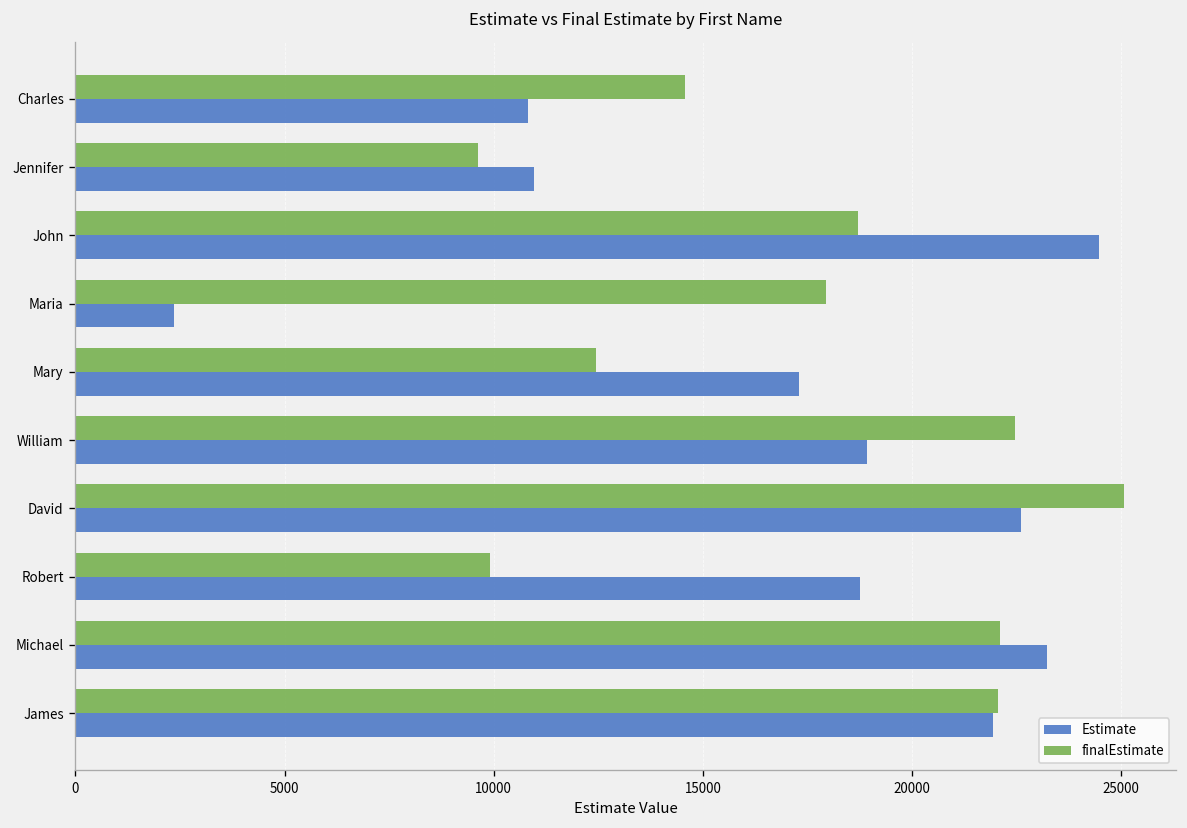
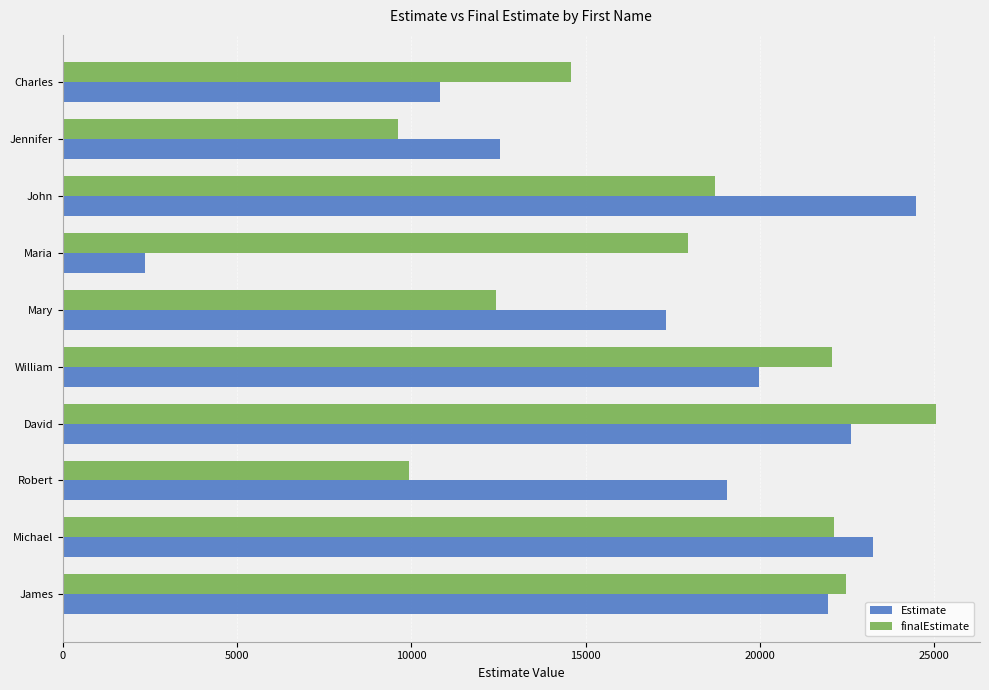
  {
    "Estimate": {
      "Charles": 10800,
-     "Jennifer": 11000,
+     "Jennifer": 12500,
      "John": 24500,
      "Maria": 2300,
      "Mary": 17300,
-     "William": 18900,
+     "William": 20000,
      "David": 22600,
-     "Robert": 18800,
+     "Robert": 19000,
      "Michael": 23200,
      "James": 21900
    },
    "finalEstimate": {
      "Charles": 14600,
      "Jennifer": 9600,
      "John": 18700,
      "Maria": 17900,
      "Mary": 12400,
-     "William": 22500,
+     "William": 22100,
      "David": 25100,
      "Robert": 9900,
      "Michael": 22100,
-     "James": 22100
+     "James": 22500
    }
  }
